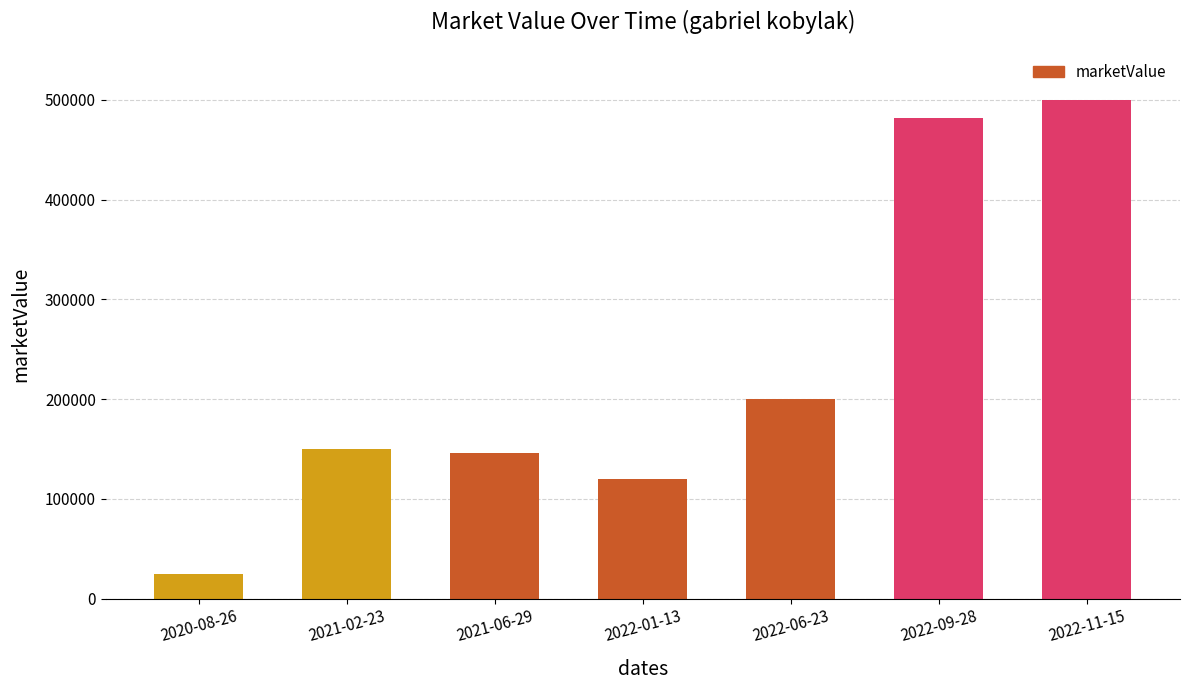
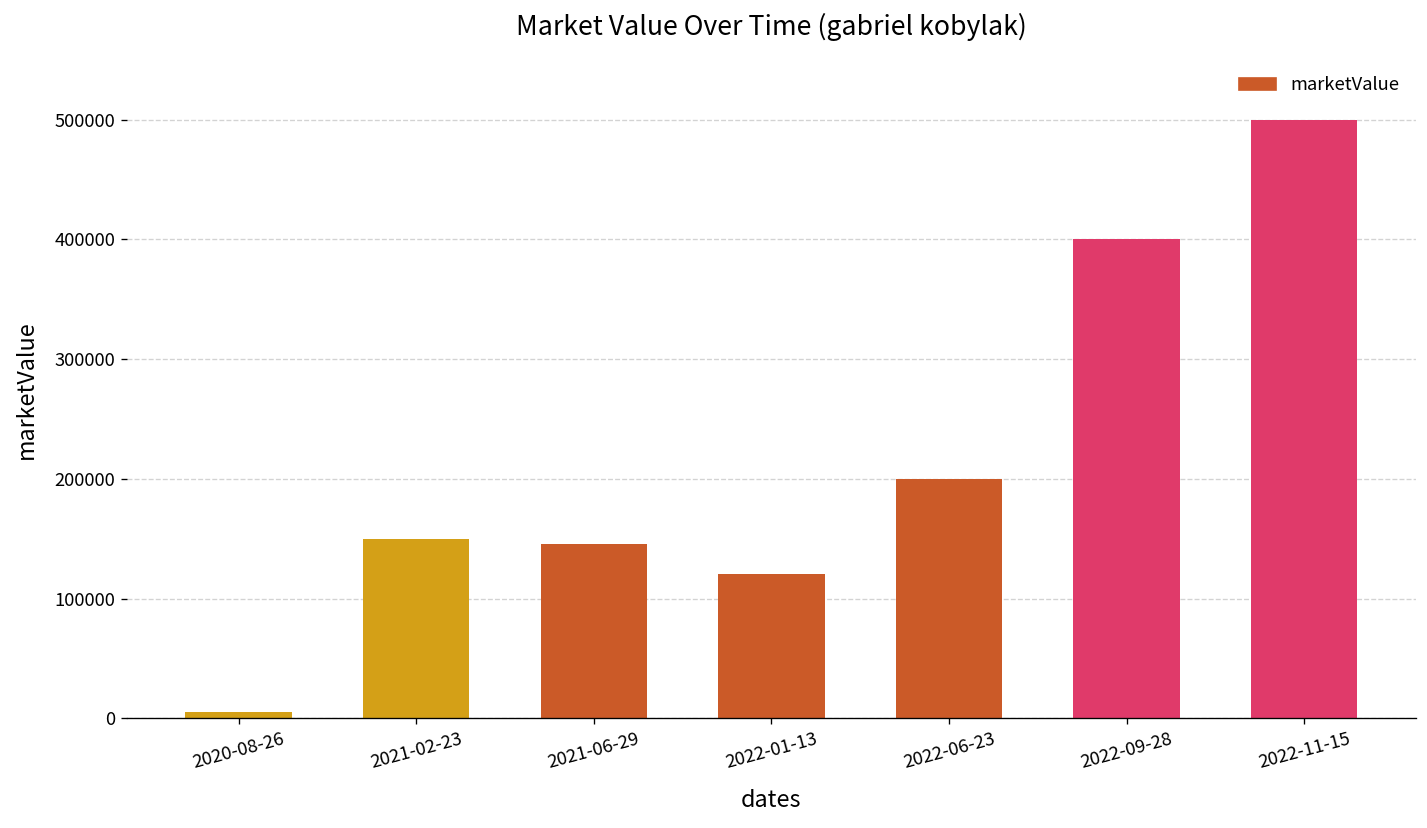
  {
-   "2020-08-26": 30000,
+   "2020-08-26": 10000,
    "2021-02-23": 150000,
    "2021-06-29": 150000,
    "2022-01-13": 120000,
    "2022-06-23": 200000,
-   "2022-09-28": 480000,
+   "2022-09-28": 400000,
    "2022-11-15": 500000
  }
